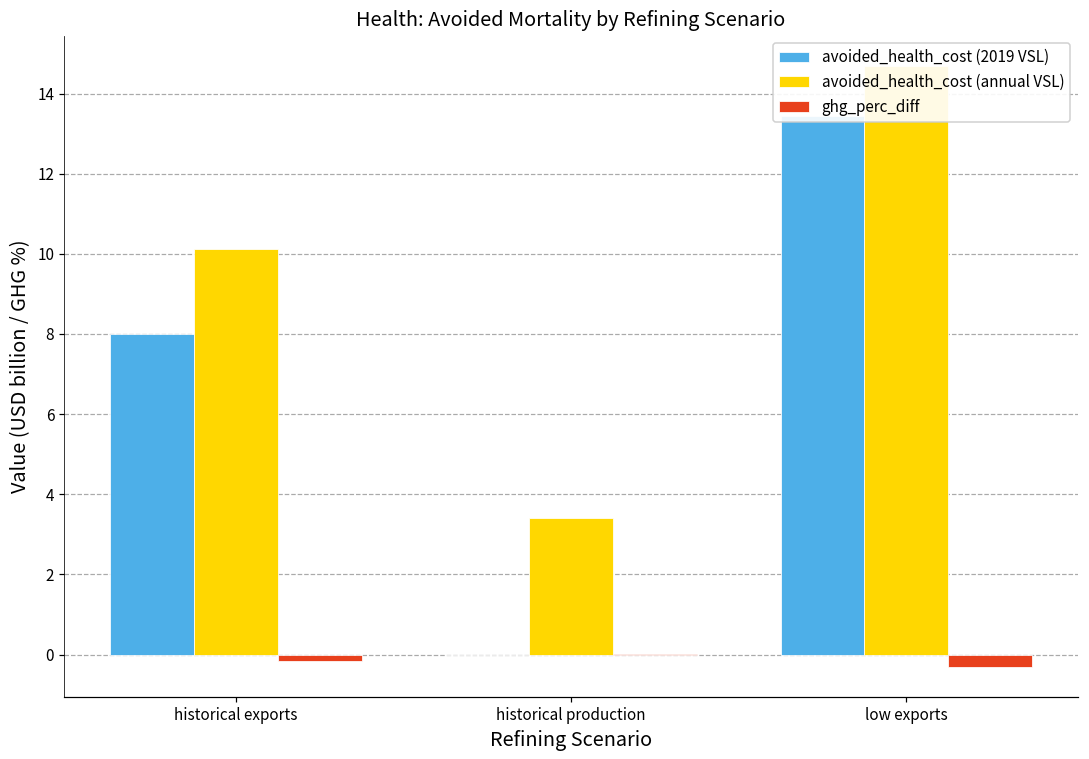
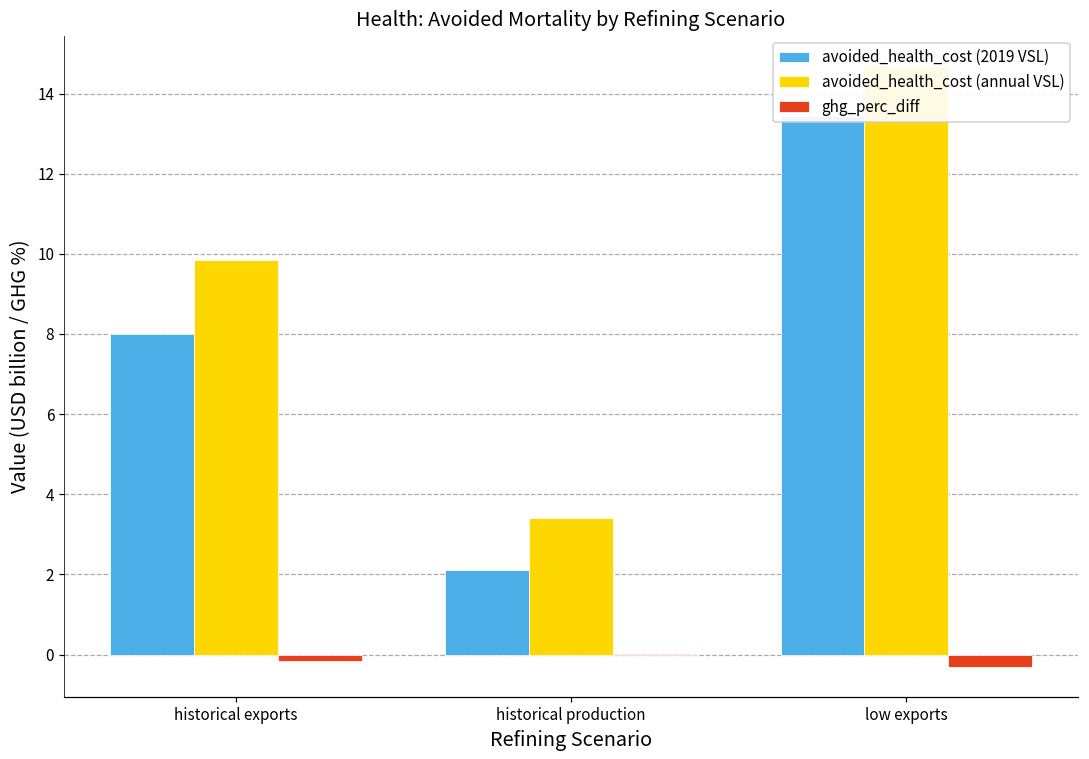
  {
    "avoided_health_cost (2019 VSL)": {
      "historical exports": 8.0,
-     "historical production": 0.0
+     "historical production": 2.1
    },
    "avoided_health_cost (annual VSL)": {
-     "historical exports": 10.1,
+     "historical exports": 9.9,
      "historical production": 3.4
    },
    "ghg_perc_diff": {
      "historical exports": -0.2,
      "low exports": -0.3
    }
  }
